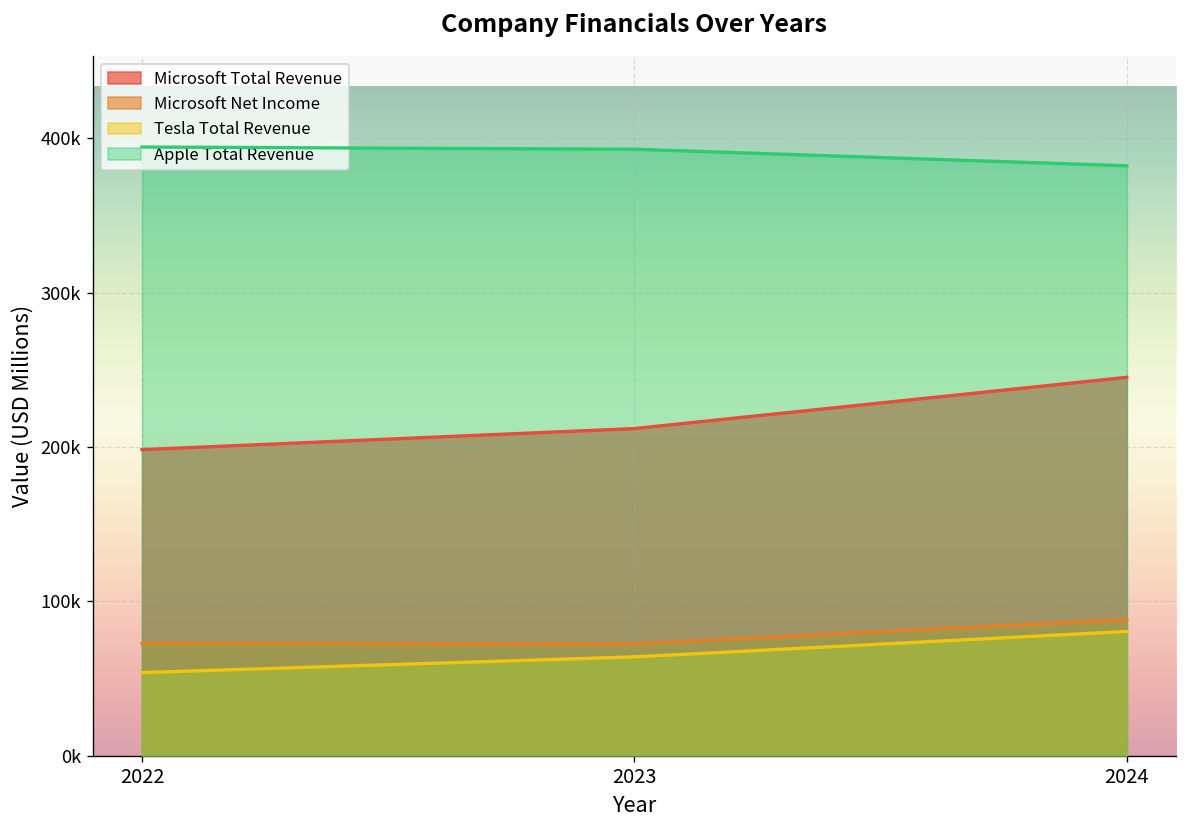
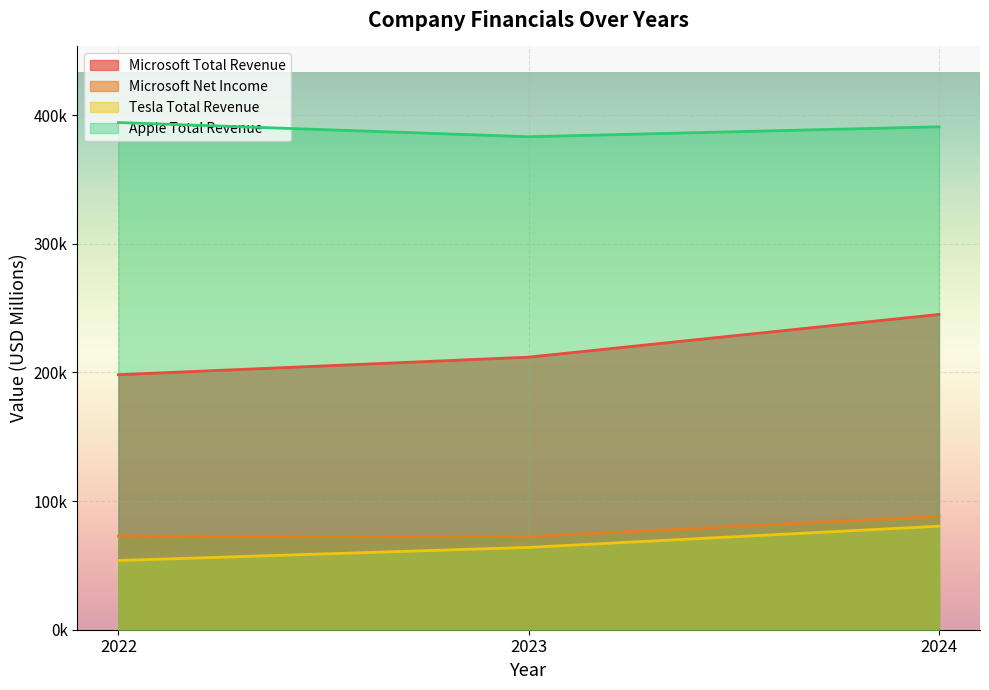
  {
    "Tesla Total Revenue": {
      "2022": 54000,
      "2023": 64000,
      "2024": 80000
    },
    "Apple Total Revenue": {
-     "2023": 393000,
-     "2024": 382000
+     "2023": 383000,
+     "2024": 391000
    }
  }
